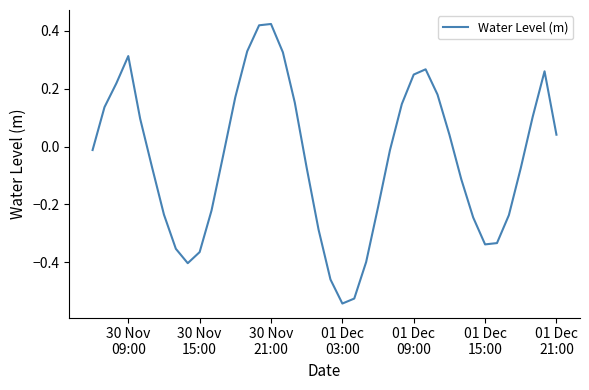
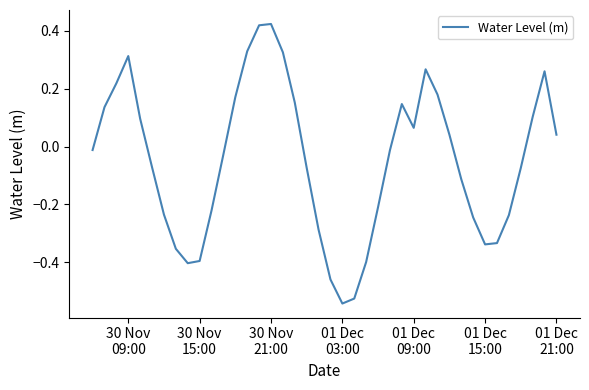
  {
    "30 Nov 09:00": 0.31,
-   "30 Nov 15:00": -0.36,
+   "30 Nov 15:00": -0.40,
    "30 Nov 21:00": 0.42,
    "01 Dec 03:00": -0.54,
-   "01 Dec 09:00": 0.25,
+   "01 Dec 09:00": 0.06,
    "01 Dec 15:00": -0.34,
    "01 Dec 21:00": 0.04
  }
